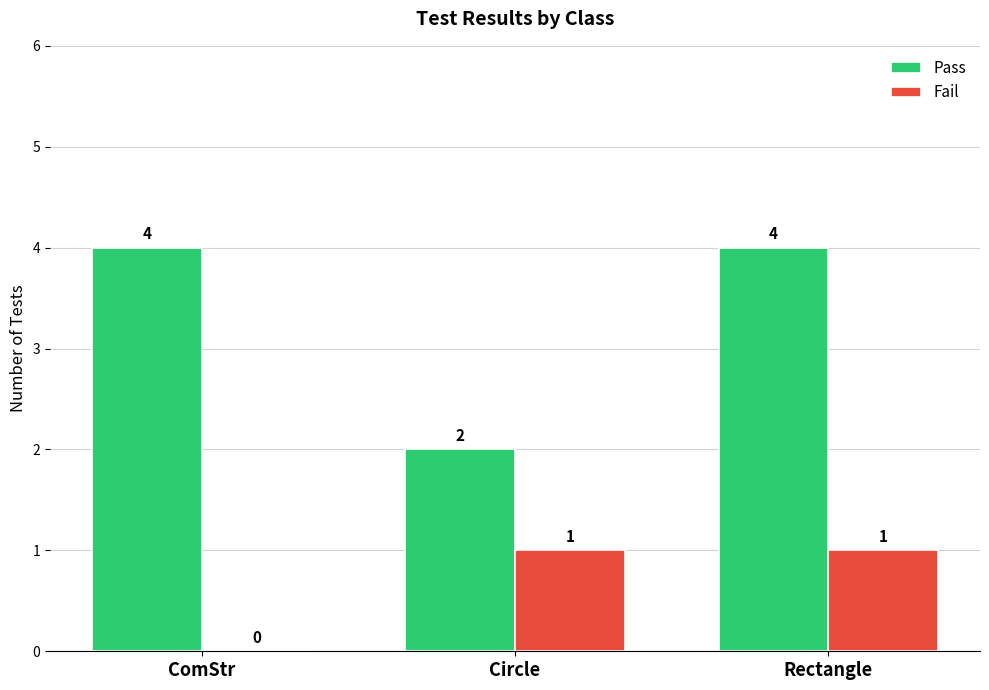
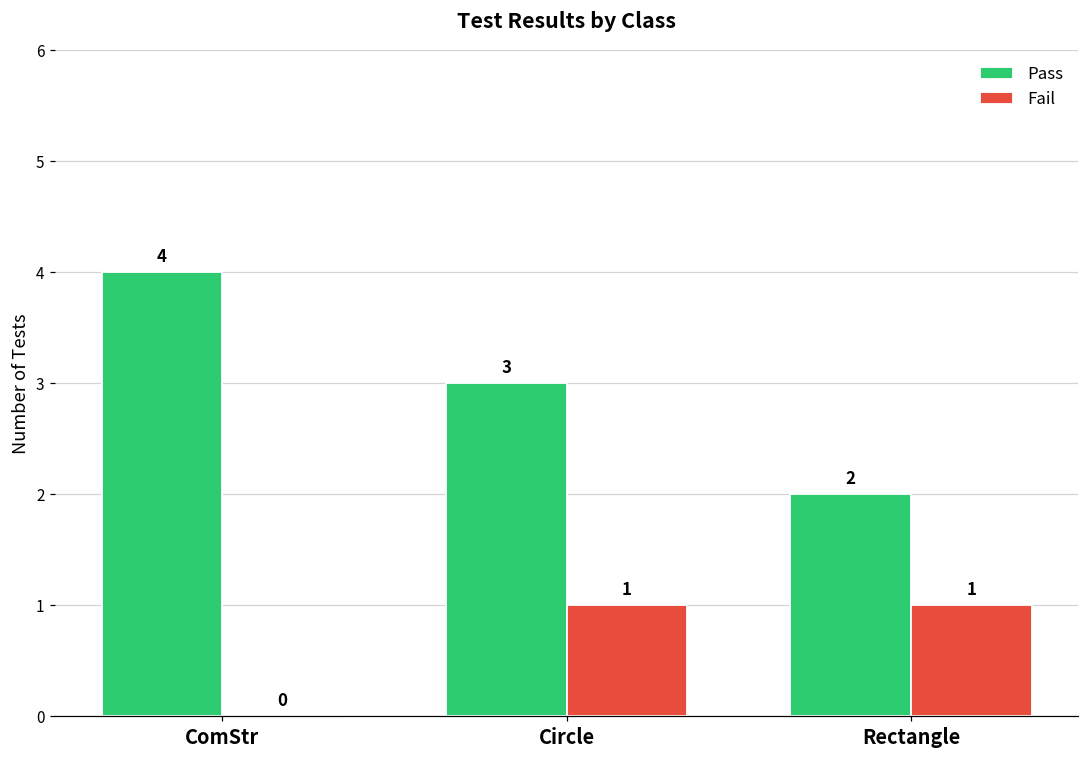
  {
    "Pass": {
      "ComStr": 4,
-     "Circle": 2,
-     "Rectangle": 4
+     "Circle": 3,
+     "Rectangle": 2
    },
    "Fail": {
      "ComStr": 0,
      "Circle": 1,
      "Rectangle": 1
    }
  }
